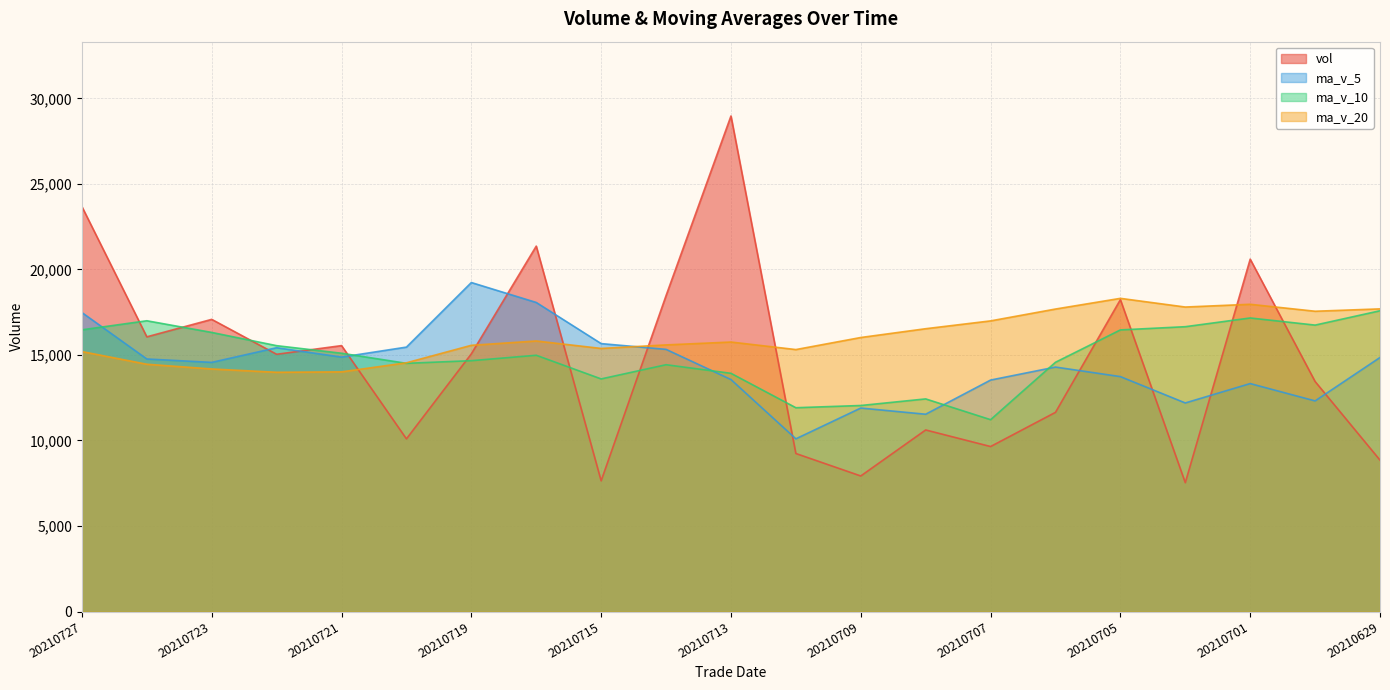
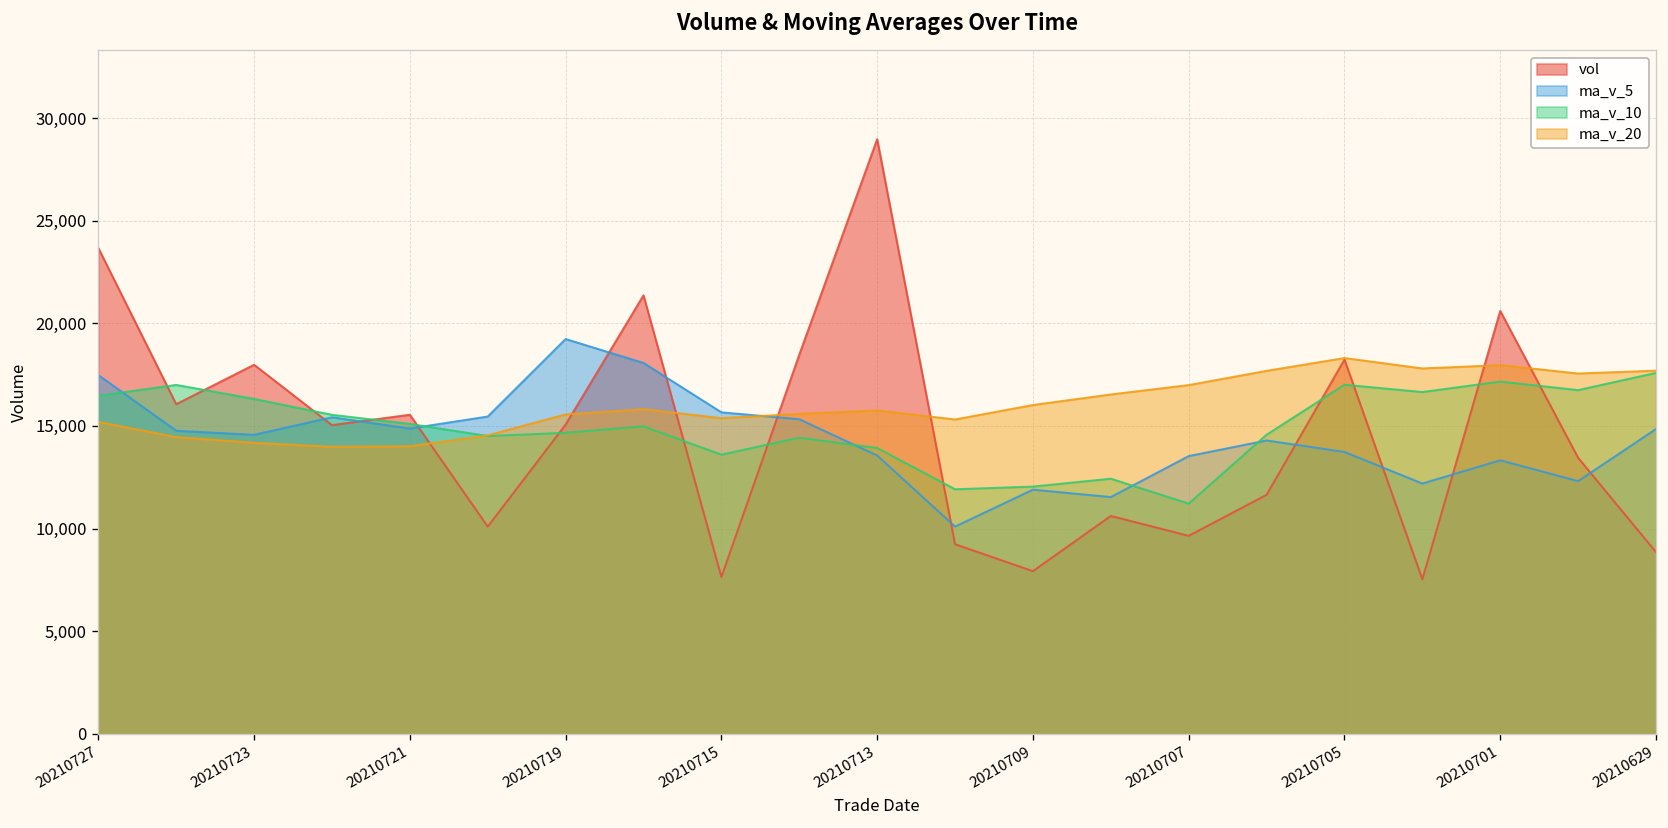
  {
    "vol": {
      "20210727": "23,700",
-     "20210723": "17,100",
+     "20210723": "18,000",
      "20210721": "15,500",
      "20210719": "15,100",
      "20210715": "7,600",
      "20210713": "29,000",
      "20210709": "7,900",
      "20210707": "9,600",
      "20210701": "20,600",
      "20210629": "8,900"
    },
    "ma_v_5": {
      "20210727": "17,500",
      "20210723": "14,600",
      "20210721": "14,900",
      "20210719": "19,200",
      "20210715": "15,700",
      "20210713": "13,600",
      "20210707": "13,500",
      "20210705": "13,700",
      "20210701": "13,300",
      "20210629": "14,900"
    },
    "ma_v_10": {
      "20210727": "16,500",
      "20210723": "16,300",
      "20210721": "15,100",
      "20210719": "14,700",
      "20210715": "13,600",
      "20210713": "13,900",
      "20210707": "11,200",
-     "20210705": "16,500",
+     "20210705": "17,000",
      "20210701": "17,200"
    },
    "ma_v_20": {
      "20210727": "15,200",
      "20210723": "14,200",
      "20210721": "14,000",
      "20210719": "15,600",
      "20210715": "15,400",
      "20210713": "15,800",
      "20210709": "16,000",
      "20210707": "17,000",
      "20210701": "18,000"
    }
  }
